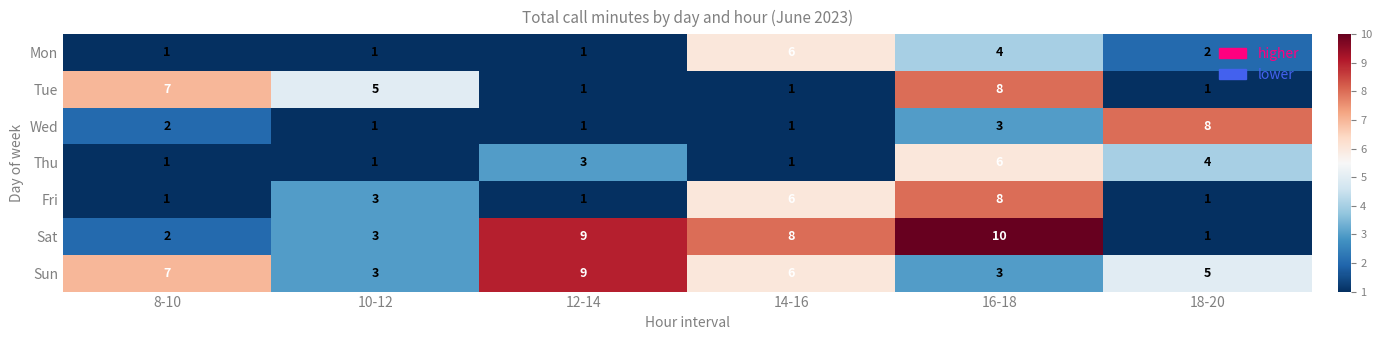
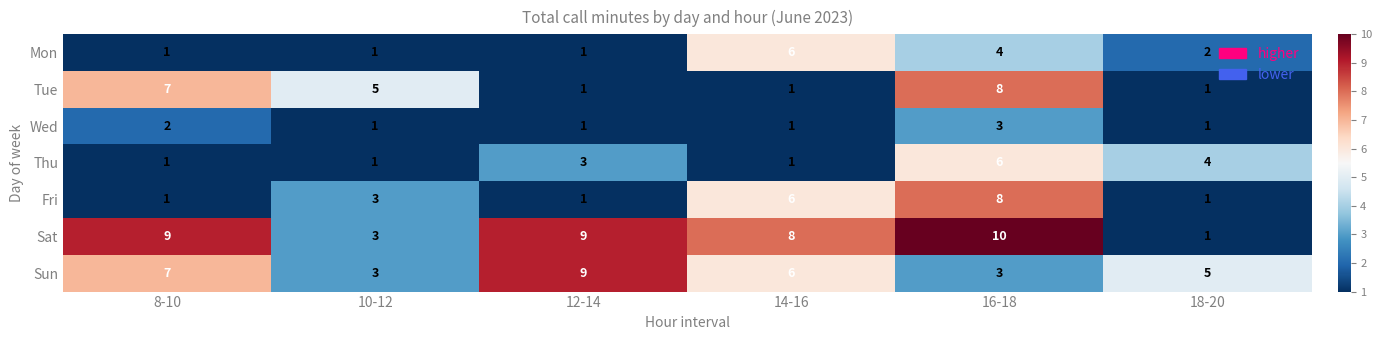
  {
    "Mon": {
      "8-10": 1,
      "10-12": 1,
      "12-14": 1,
      "16-18": 4,
      "18-20": 2
    },
    "Tue": {
      "8-10": 7,
      "10-12": 5,
      "12-14": 1,
      "14-16": 1,
      "16-18": 8,
      "18-20": 1
    },
    "Wed": {
      "8-10": 2,
      "10-12": 1,
      "12-14": 1,
      "14-16": 1,
      "16-18": 3,
-     "18-20": 8
+     "18-20": 1
    },
    "Thu": {
      "8-10": 1,
      "10-12": 1,
      "12-14": 3,
      "14-16": 1,
      "18-20": 4
    },
    "Fri": {
      "8-10": 1,
      "10-12": 3,
      "12-14": 1,
      "16-18": 8,
      "18-20": 1
    },
    "Sat": {
-     "8-10": 2,
+     "8-10": 9,
      "10-12": 3,
      "12-14": 9,
      "14-16": 8,
      "16-18": 10,
      "18-20": 1
    },
    "Sun": {
      "8-10": 7,
      "10-12": 3,
      "12-14": 9,
      "16-18": 3,
      "18-20": 5
    }
  }
